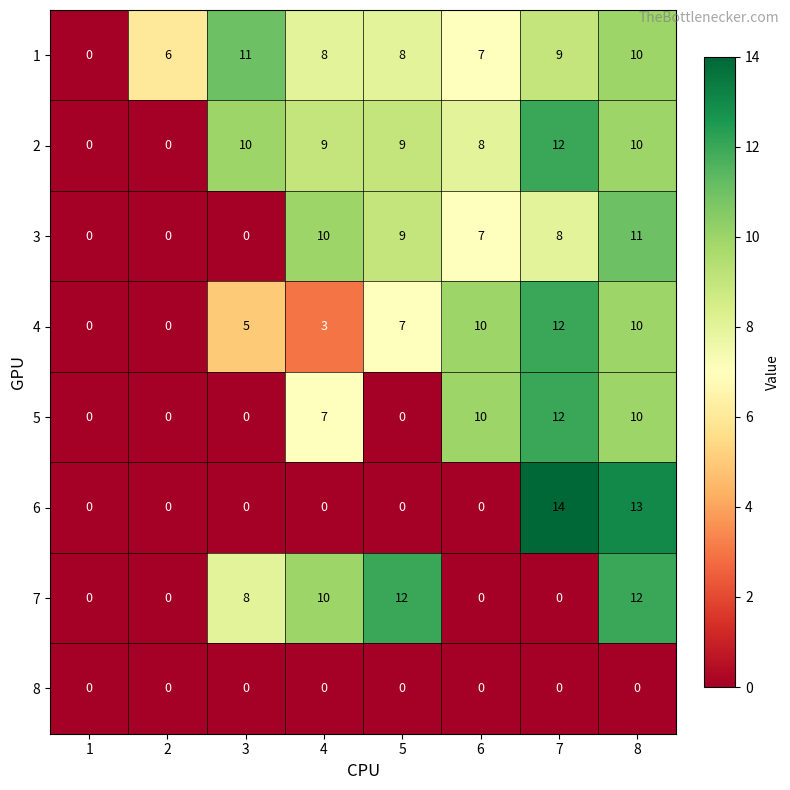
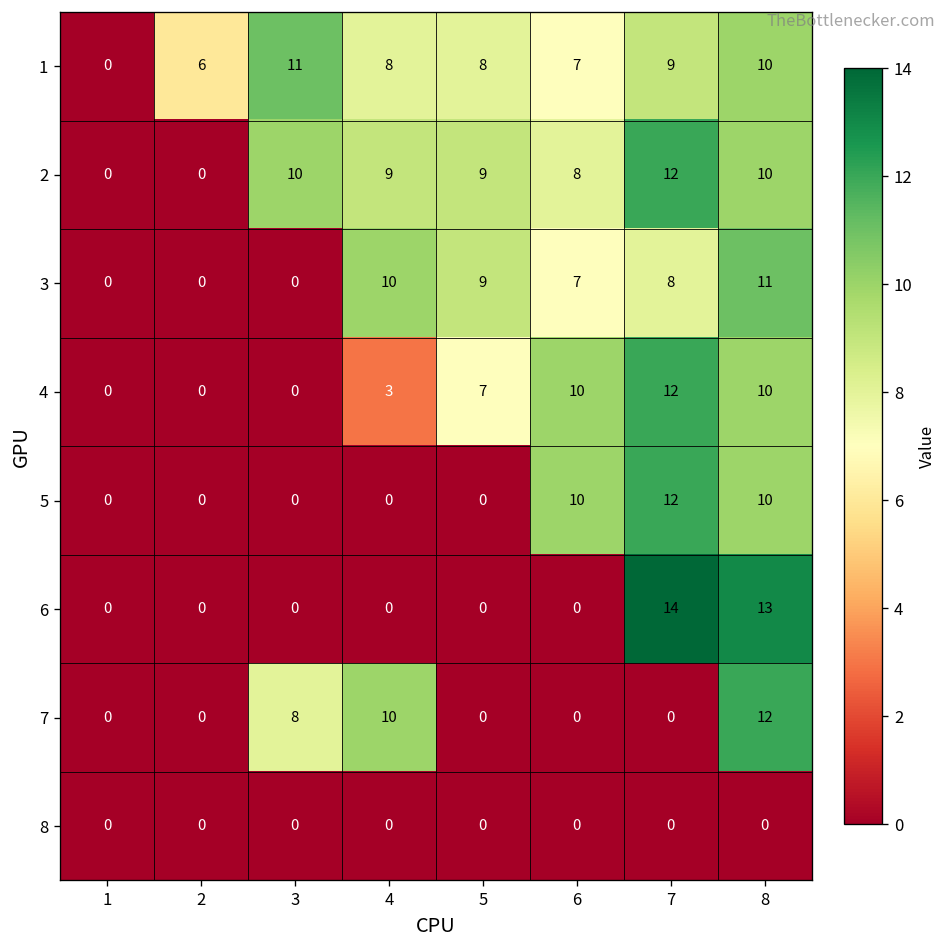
  {
    "1": {
      "1": 0,
      "2": 6,
      "3": 11,
      "4": 8,
      "5": 8,
      "6": 7,
      "7": 9,
      "8": 10
    },
    "2": {
      "1": 0,
      "2": 0,
      "3": 10,
      "4": 9,
      "5": 9,
      "6": 8,
      "7": 12,
      "8": 10
    },
    "3": {
      "1": 0,
      "2": 0,
      "3": 0,
      "4": 10,
      "5": 9,
      "6": 7,
      "7": 8,
      "8": 11
    },
    "4": {
      "1": 0,
      "2": 0,
-     "3": 5,
+     "3": 0,
      "4": 3,
      "5": 7,
      "6": 10,
      "7": 12,
      "8": 10
    },
    "5": {
      "1": 0,
      "2": 0,
      "3": 0,
-     "4": 7,
+     "4": 0,
      "5": 0,
      "6": 10,
      "7": 12,
      "8": 10
    },
    "6": {
      "1": 0,
      "2": 0,
      "3": 0,
      "4": 0,
      "5": 0,
      "6": 0,
      "7": 14,
      "8": 13
    },
    "7": {
      "1": 0,
      "2": 0,
      "3": 8,
      "4": 10,
-     "5": 12,
+     "5": 0,
      "6": 0,
      "7": 0,
      "8": 12
    },
    "8": {
      "1": 0,
      "2": 0,
      "3": 0,
      "4": 0,
      "5": 0,
      "6": 0,
      "7": 0,
      "8": 0
    }
  }
